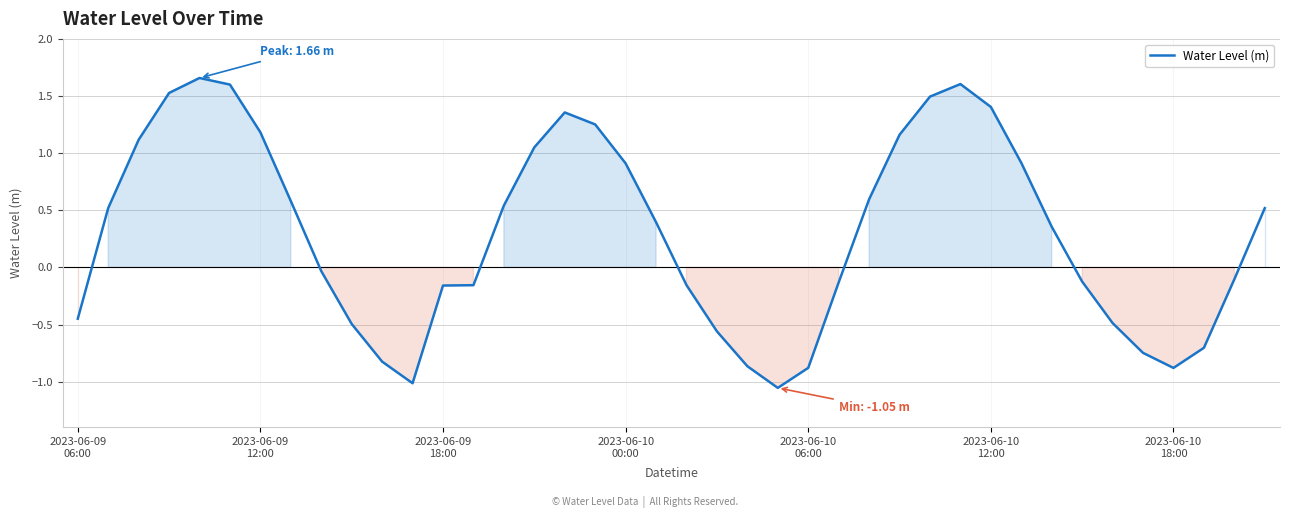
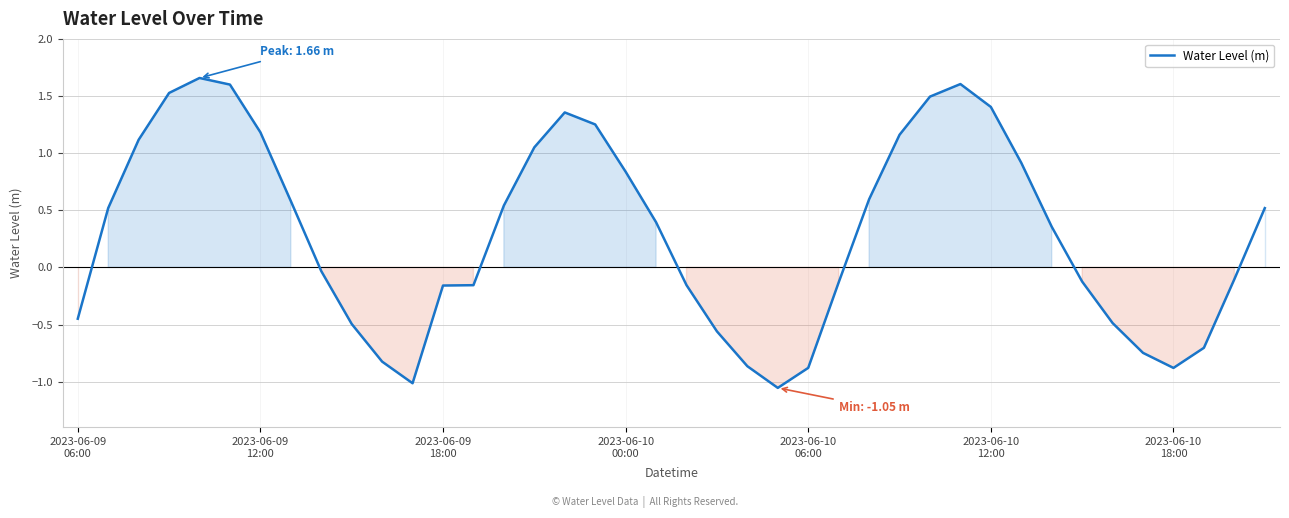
  {
    "2023-06-09 06:00": -0.45,
    "2023-06-09 12:00": 1.18,
    "2023-06-09 18:00": -0.16,
-   "2023-06-10 00:00": 0.91,
+   "2023-06-10 00:00": 0.84,
    "2023-06-10 06:00": -0.88,
    "2023-06-10 12:00": 1.40,
    "2023-06-10 18:00": -0.88
  }
